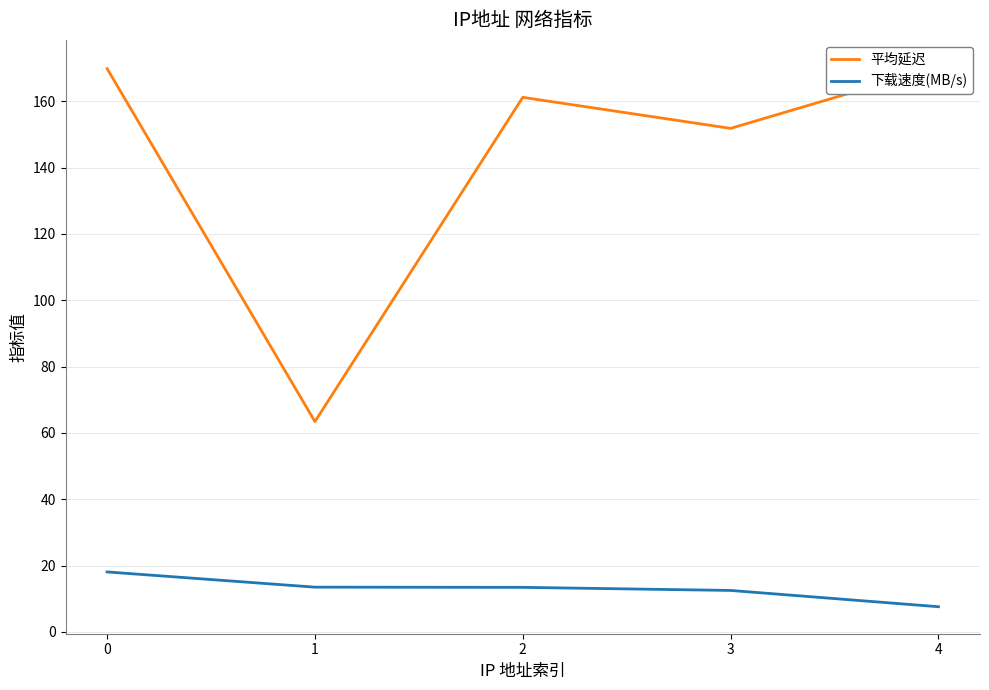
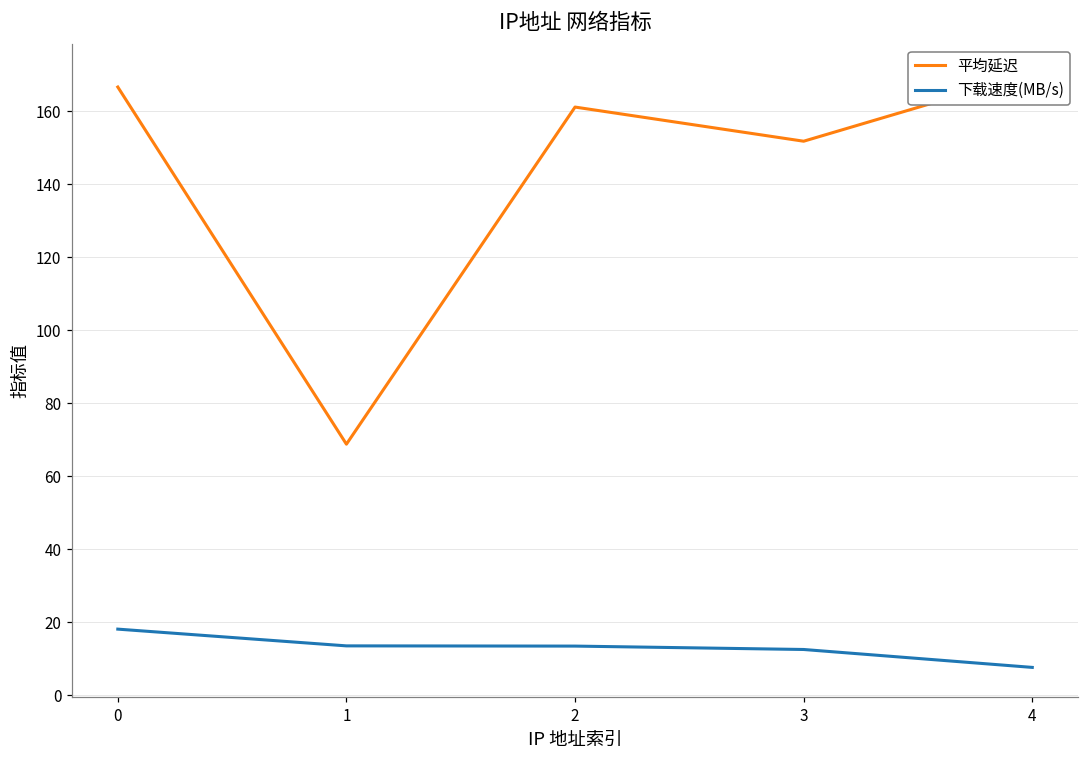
  {
    "平均延迟": {
-     "0": 170,
-     "1": 63,
+     "0": 167,
+     "1": 69,
      "2": 161,
      "3": 152
    },
    "下载速度(MB/s)": {
      "0": 18,
      "1": 13,
      "2": 13,
      "3": 13,
      "4": 8
    }
  }
